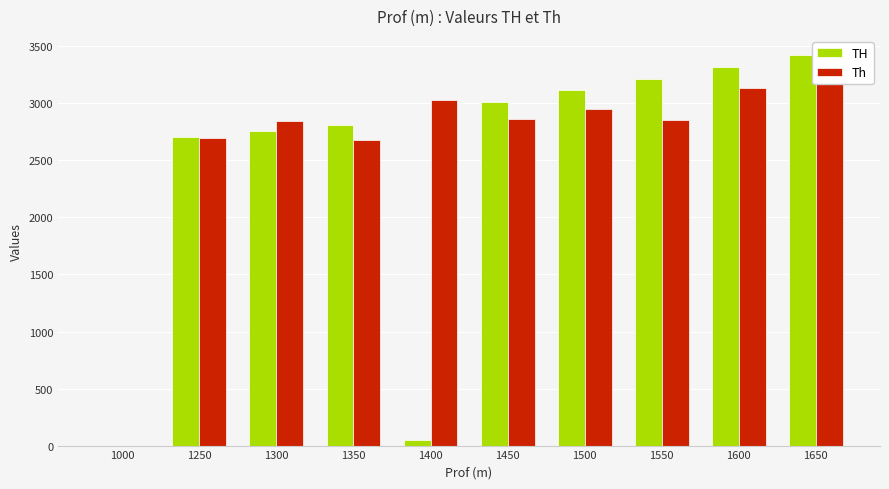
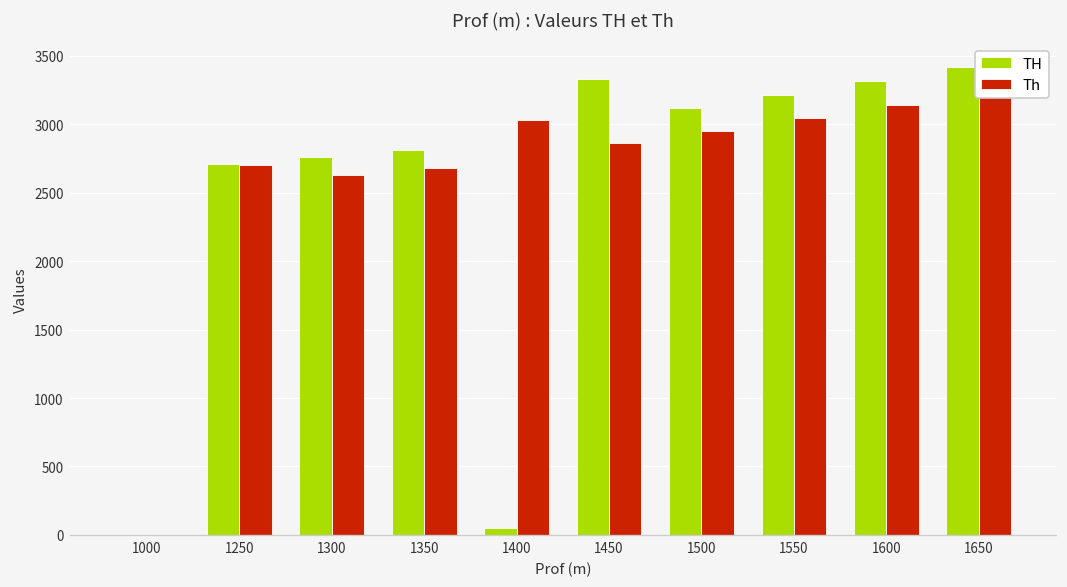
  {
    "TH": {
      "1000": 0,
      "1250": 2710,
      "1300": 2760,
      "1350": 2810,
      "1400": 50,
-     "1450": 3010,
+     "1450": 3330,
      "1500": 3120,
      "1550": 3220,
      "1600": 3320,
      "1650": 3420
    },
    "Th": {
      "1000": 0,
      "1250": 2700,
-     "1300": 2840,
+     "1300": 2630,
      "1350": 2680,
      "1400": 3030,
      "1450": 2860,
      "1500": 2950,
-     "1550": 2860,
+     "1550": 3050,
      "1600": 3140
    }
  }
